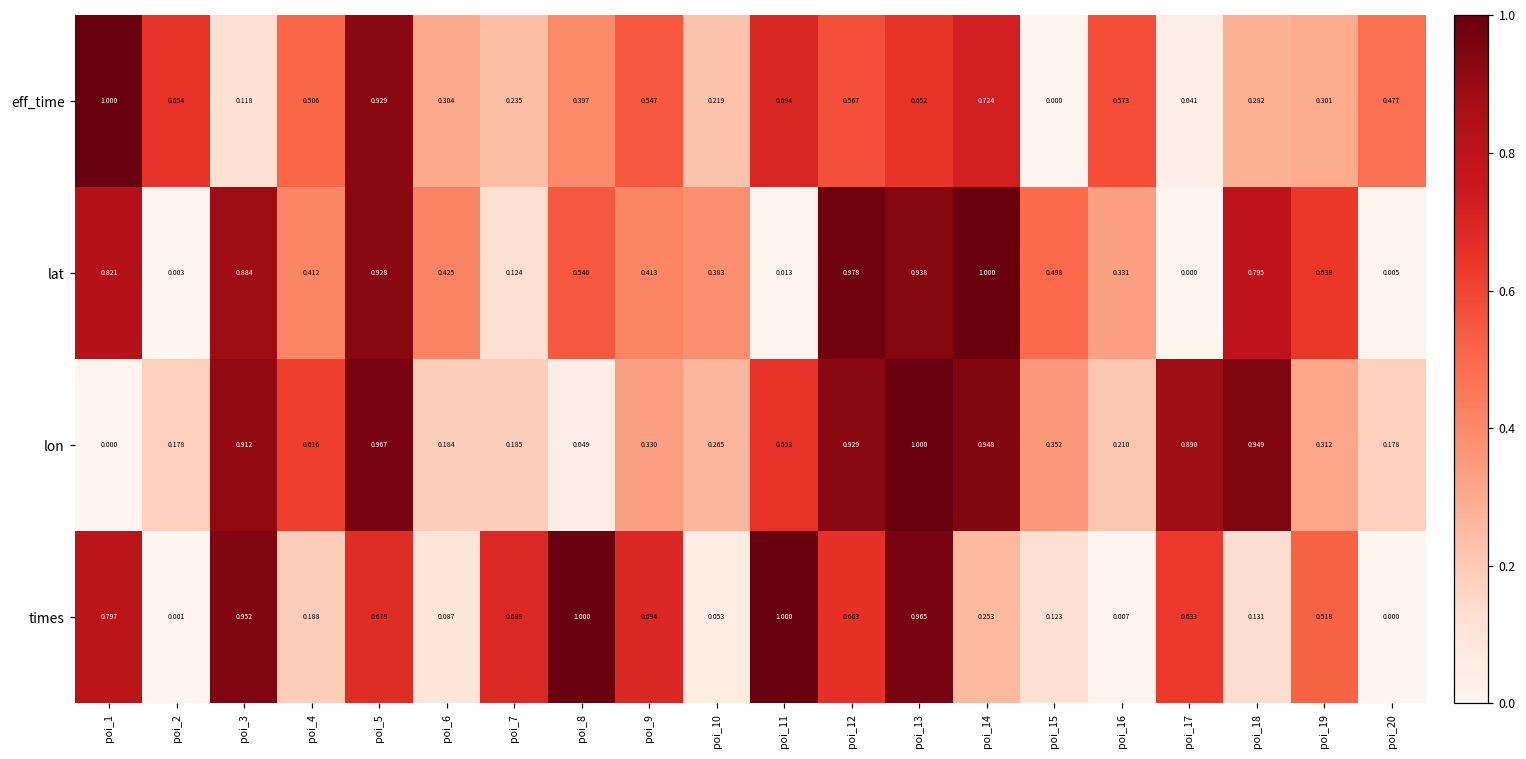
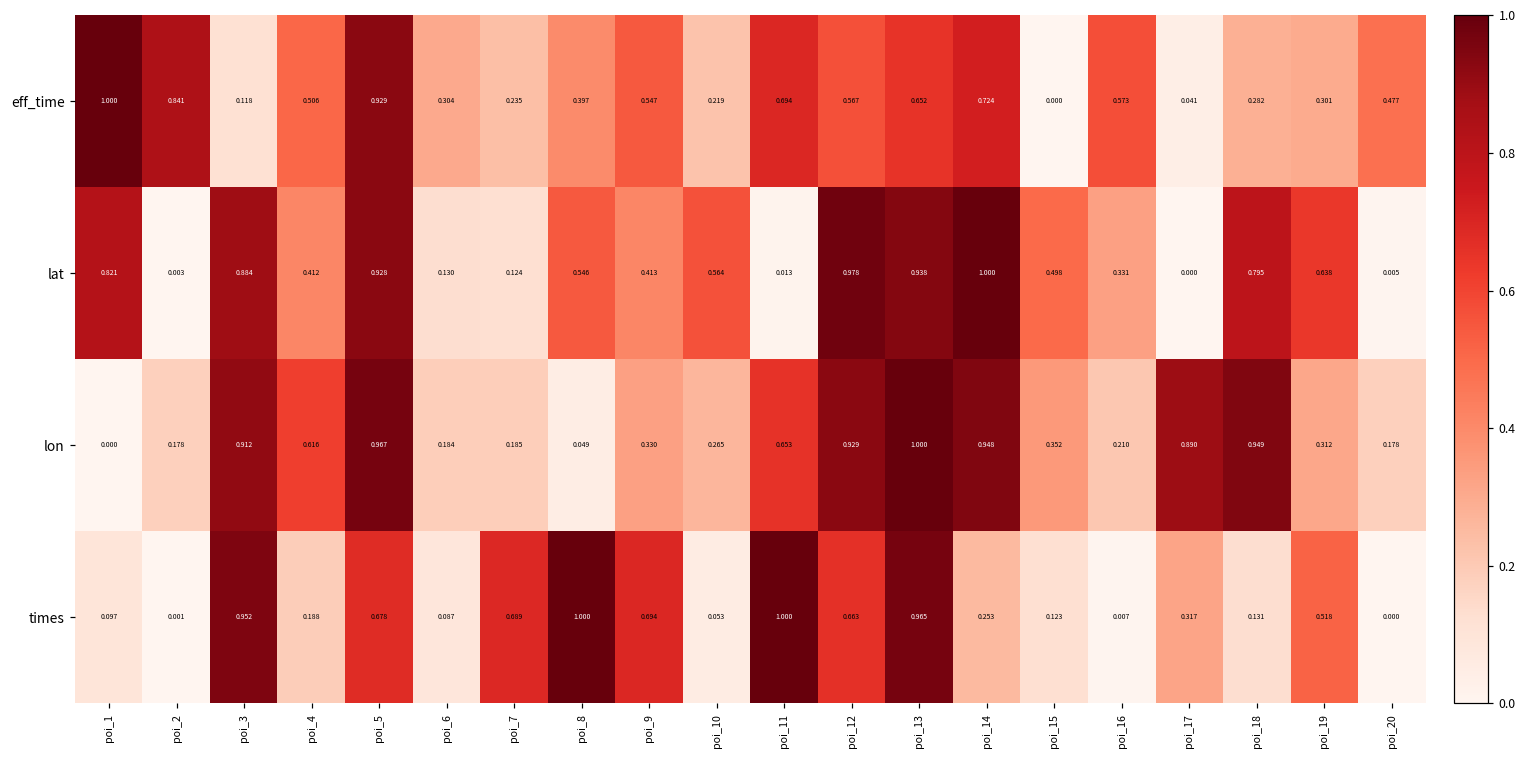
  {
    "eff_time": {
      "poi_1": 1.000,
-     "poi_2": 0.654,
+     "poi_2": 0.841,
      "poi_3": 0.118,
      "poi_4": 0.506,
      "poi_5": 0.929,
      "poi_6": 0.304,
      "poi_7": 0.235,
      "poi_8": 0.397,
      "poi_9": 0.547,
      "poi_10": 0.219,
      "poi_11": 0.694,
      "poi_12": 0.567,
      "poi_13": 0.652,
      "poi_14": 0.724,
      "poi_15": 0.000,
      "poi_16": 0.573,
      "poi_17": 0.041,
      "poi_18": 0.282,
      "poi_19": 0.301,
      "poi_20": 0.477
    },
    "lat": {
      "poi_1": 0.821,
      "poi_2": 0.003,
      "poi_3": 0.884,
      "poi_4": 0.412,
      "poi_5": 0.928,
-     "poi_6": 0.425,
+     "poi_6": 0.130,
      "poi_7": 0.124,
      "poi_8": 0.546,
      "poi_9": 0.413,
-     "poi_10": 0.383,
+     "poi_10": 0.564,
      "poi_11": 0.013,
      "poi_12": 0.978,
      "poi_13": 0.938,
      "poi_14": 1.000,
      "poi_15": 0.498,
      "poi_16": 0.331,
      "poi_17": 0.000,
      "poi_18": 0.795,
      "poi_19": 0.638,
      "poi_20": 0.005
    },
    "lon": {
      "poi_1": 0.000,
      "poi_2": 0.178,
      "poi_3": 0.912,
      "poi_4": 0.616,
      "poi_5": 0.967,
      "poi_6": 0.184,
      "poi_7": 0.185,
      "poi_8": 0.049,
      "poi_9": 0.330,
      "poi_10": 0.265,
      "poi_11": 0.653,
      "poi_12": 0.929,
      "poi_13": 1.000,
      "poi_14": 0.948,
      "poi_15": 0.352,
      "poi_16": 0.210,
      "poi_17": 0.890,
      "poi_18": 0.949,
      "poi_19": 0.312,
      "poi_20": 0.178
    },
    "times": {
-     "poi_1": 0.797,
+     "poi_1": 0.097,
      "poi_2": 0.001,
      "poi_3": 0.952,
      "poi_4": 0.188,
      "poi_5": 0.678,
      "poi_6": 0.087,
      "poi_7": 0.689,
      "poi_8": 1.000,
      "poi_9": 0.694,
      "poi_10": 0.053,
      "poi_11": 1.000,
      "poi_12": 0.663,
      "poi_13": 0.965,
      "poi_14": 0.253,
      "poi_15": 0.123,
      "poi_16": 0.007,
-     "poi_17": 0.633,
+     "poi_17": 0.317,
      "poi_18": 0.131,
      "poi_19": 0.518,
      "poi_20": 0.000
    }
  }
